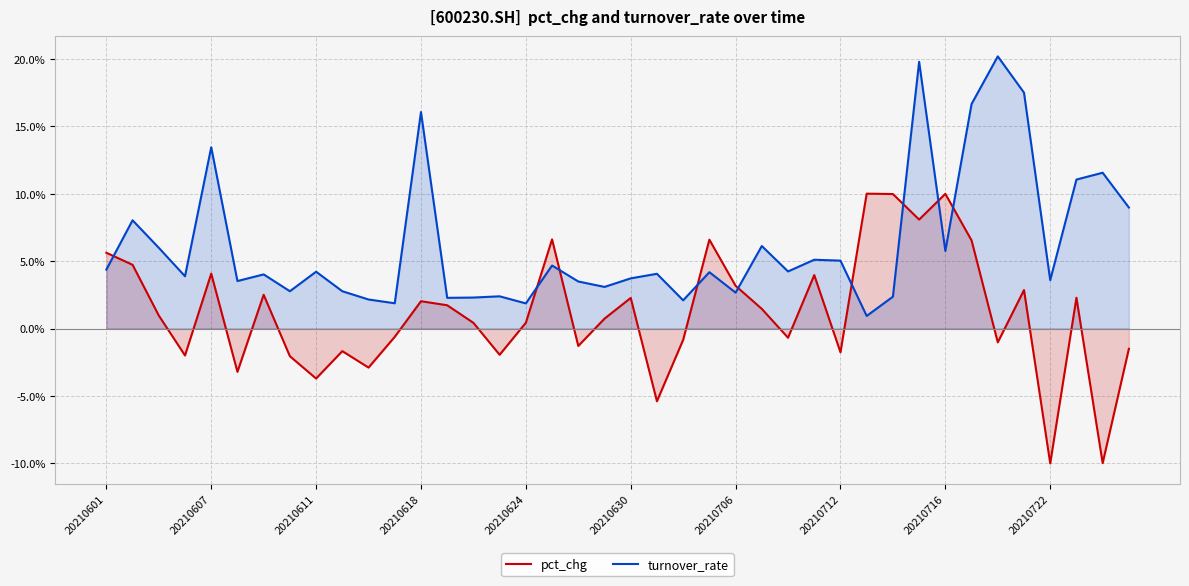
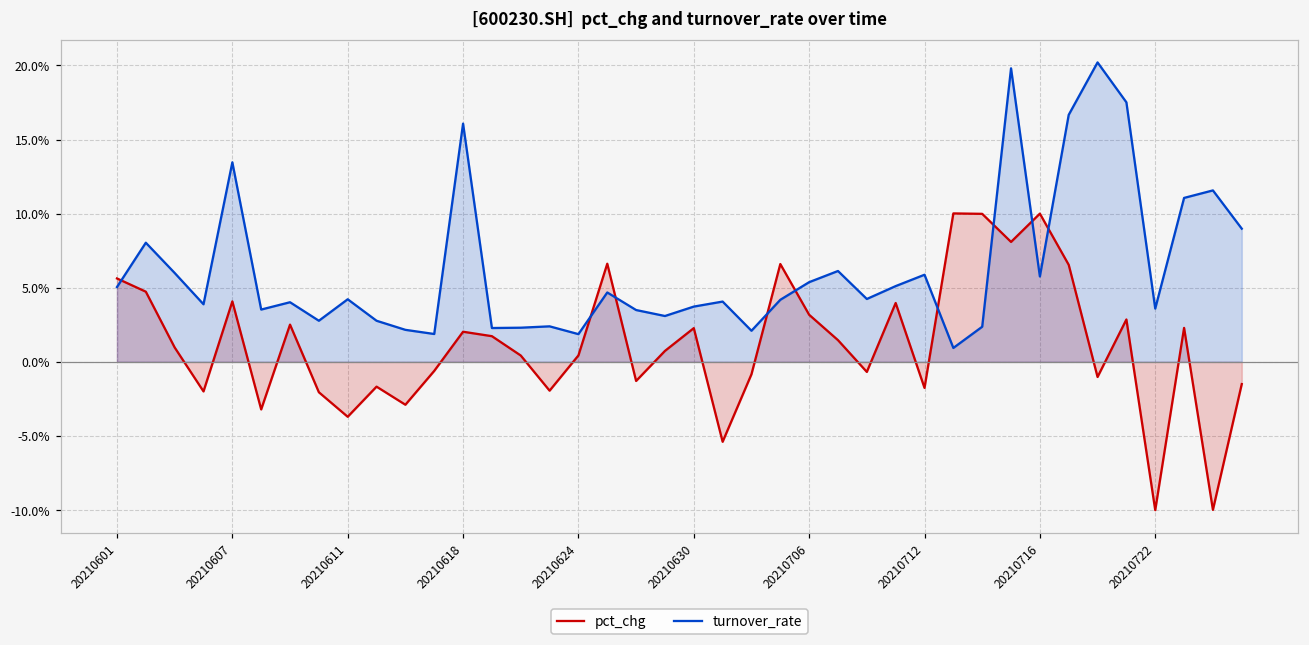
  {
    "turnover_rate": {
-     "20210601": "4.4%",
+     "20210601": "5.0%",
      "20210607": "13.5%",
      "20210611": "4.2%",
      "20210618": "16.1%",
      "20210624": "1.9%",
      "20210630": "3.7%",
-     "20210706": "2.7%",
-     "20210712": "5.0%",
+     "20210706": "5.4%",
+     "20210712": "5.9%",
      "20210716": "5.8%",
      "20210722": "3.6%"
    }
  }
